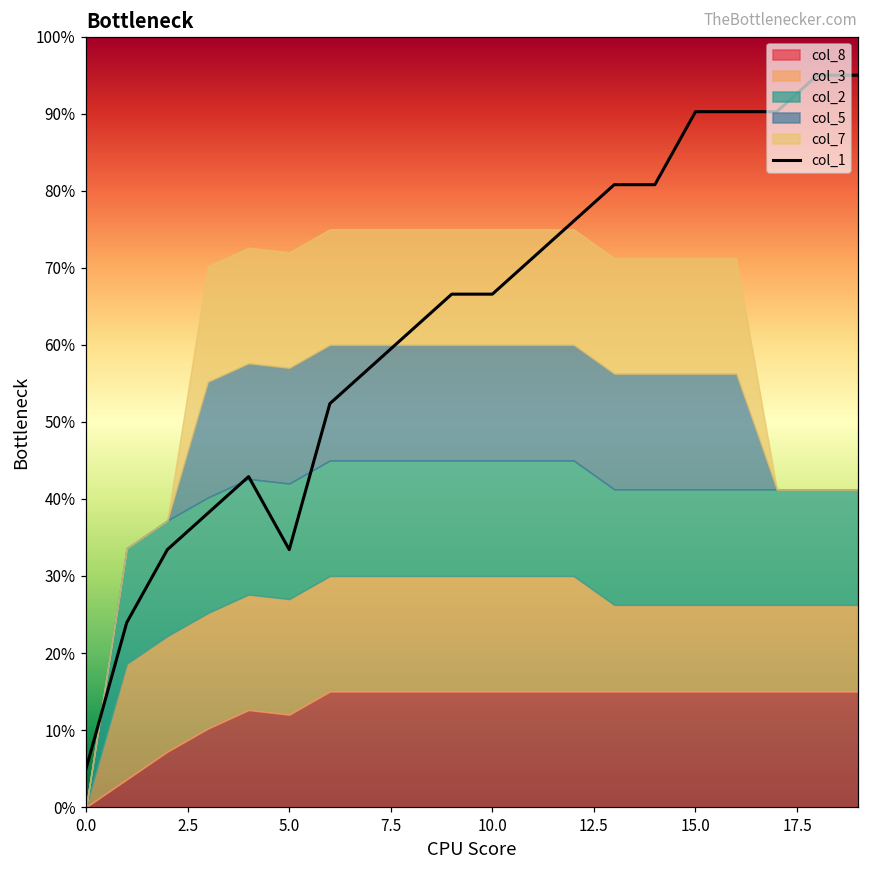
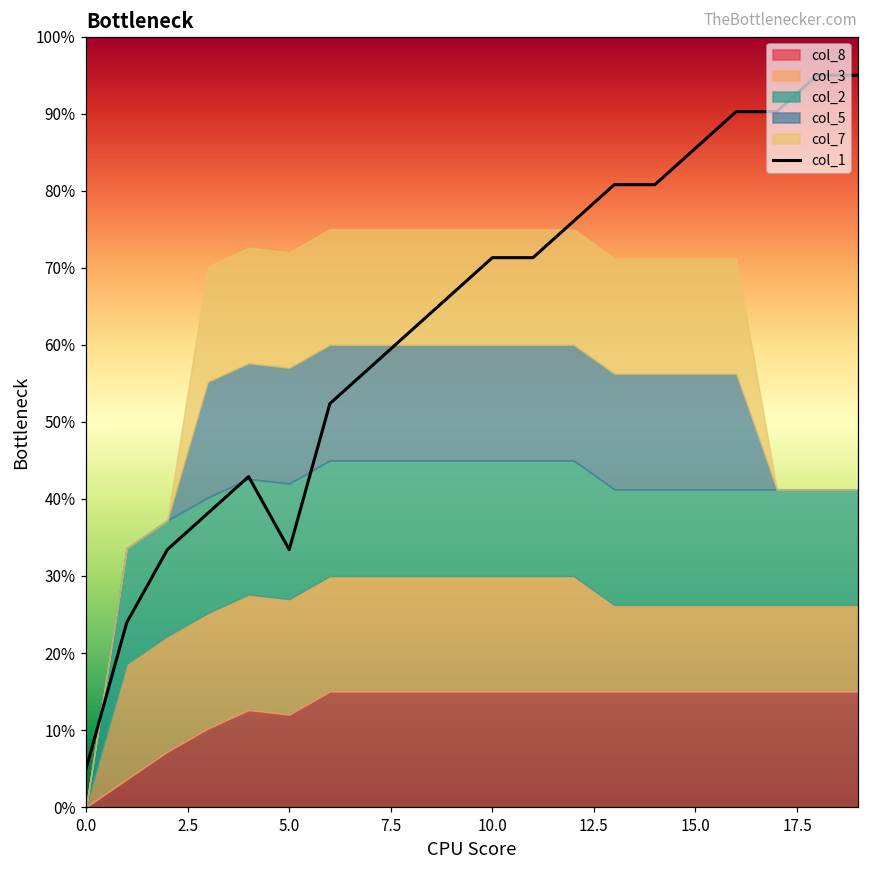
  {
    "col_1": {
      "0.0": "5%",
      "5.0": "33%",
-     "10.0": "67%",
-     "15.0": "90%"
+     "10.0": "71%",
+     "15.0": "86%"
    },
    "col_8": {
      "5.0": "12%",
      "10.0": "15%",
      "15.0": "15%"
    }
  }
